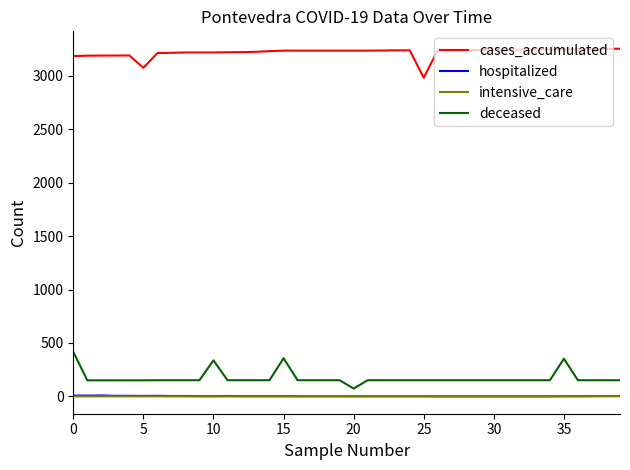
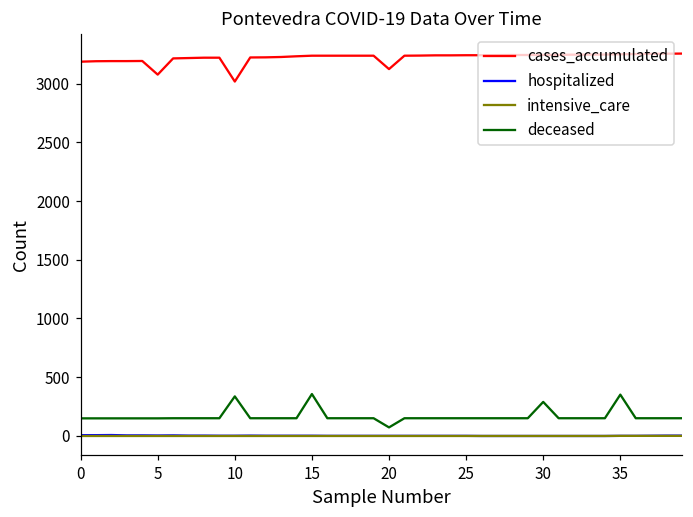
  {
    "cases_accumulated": {
      "0": 3190,
      "5": 3080,
-     "10": 3220,
+     "10": 3020,
      "15": 3240,
-     "20": 3240,
-     "25": 2980
+     "20": 3120,
+     "25": 3240
    },
    "intensive_care": {
      "5": 0,
      "10": 0,
      "15": 0,
      "20": 0,
      "25": 0,
      "30": 0,
      "35": 0
    },
    "deceased": {
-     "0": 420,
+     "0": 150,
      "5": 150,
      "10": 340,
      "15": 360,
      "20": 70,
      "25": 150,
-     "30": 150,
+     "30": 290,
      "35": 350
    }
  }
